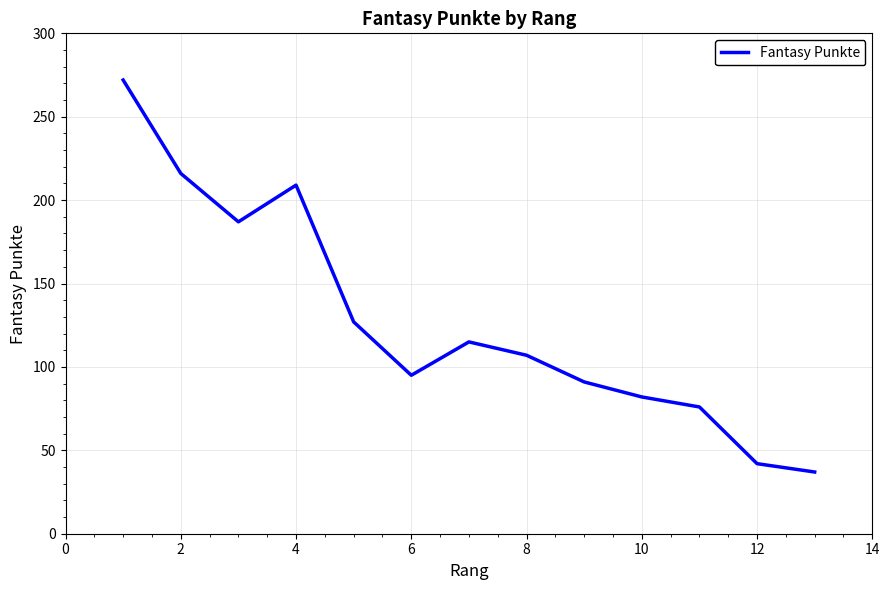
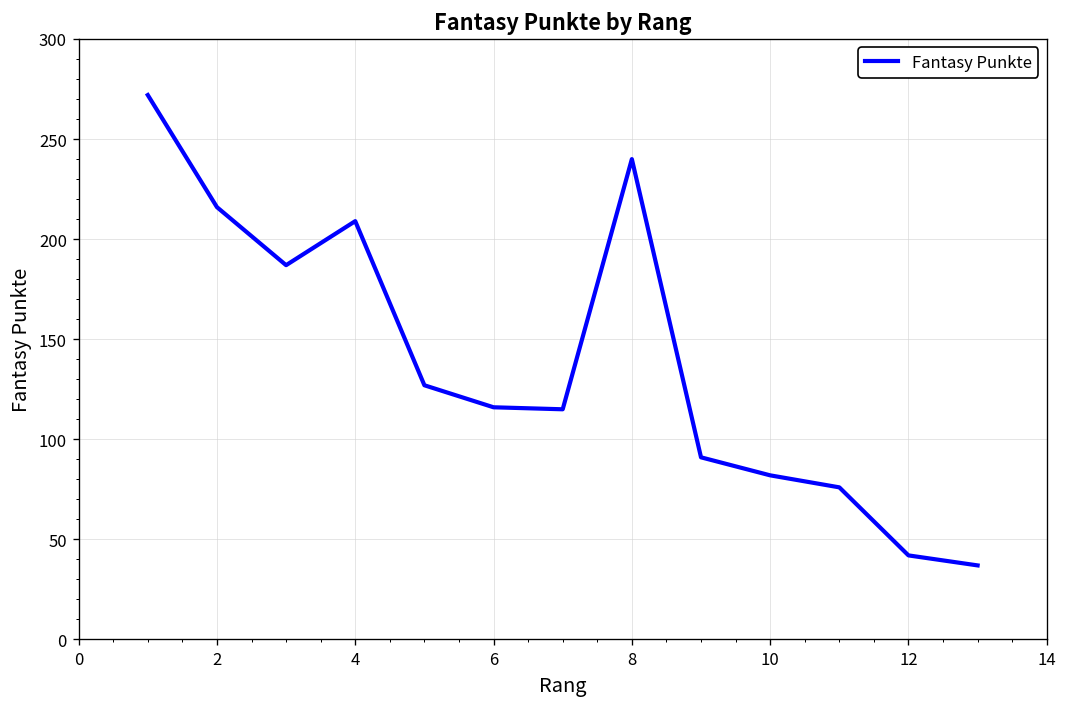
  {
    "2": 216,
    "4": 209,
-   "6": 95,
-   "8": 107,
+   "6": 116,
+   "8": 240,
    "10": 82,
    "12": 42
  }
